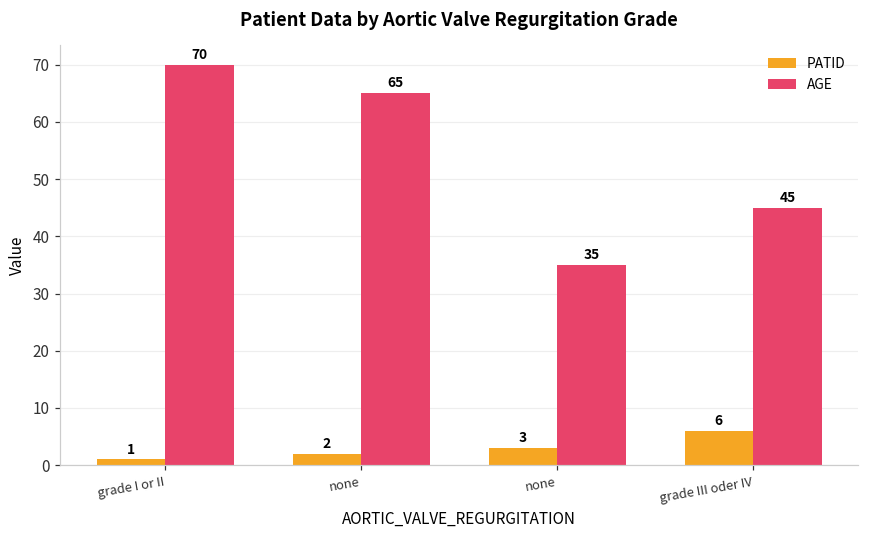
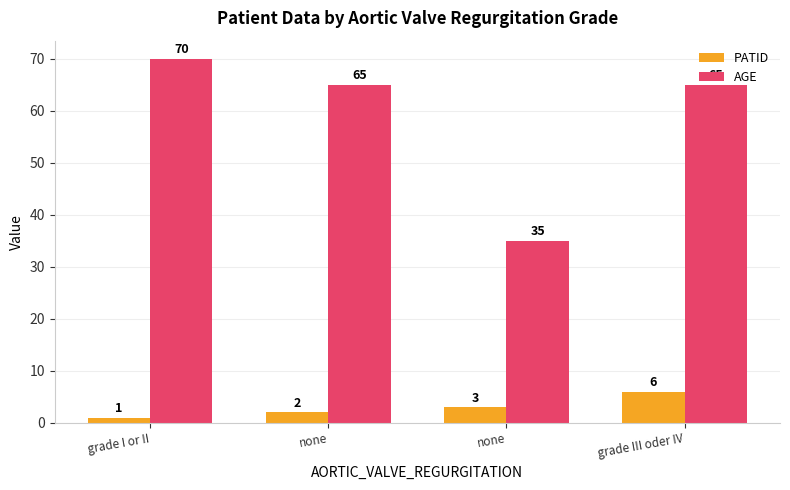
  {
    "PATID": {
      "grade I or II": 1,
      "grade III oder IV": 6
    },
    "AGE": {
      "grade I or II": 70,
-     "grade III oder IV": 45
+     "grade III oder IV": 65
    }
  }
